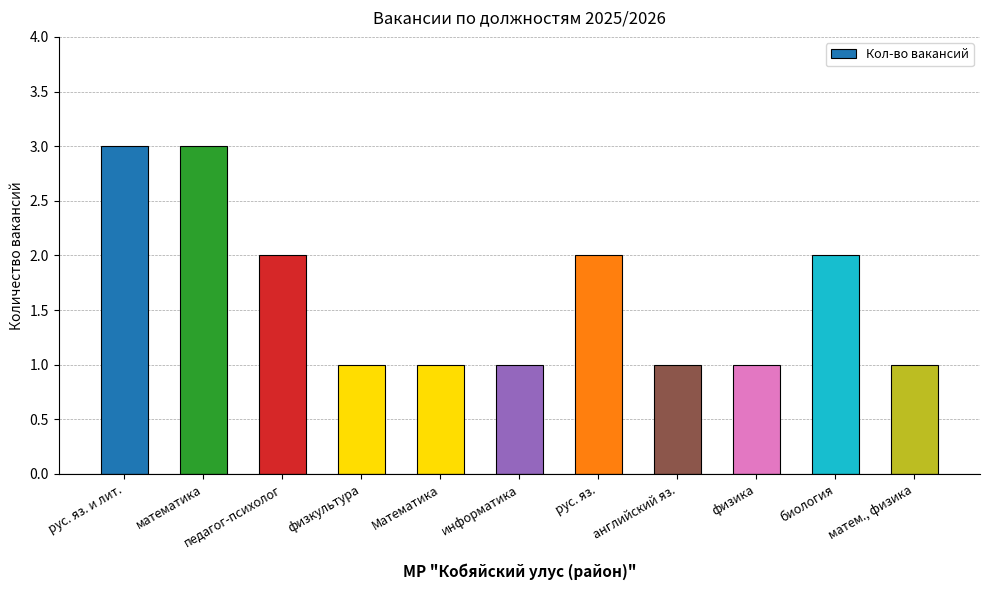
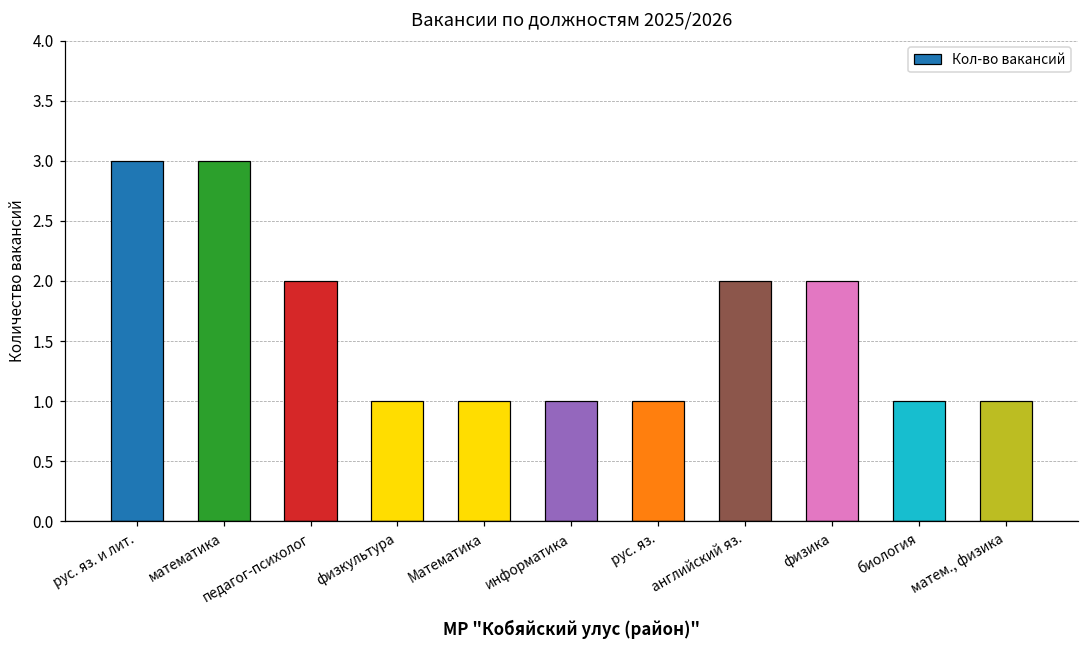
  {
    "рус. яз. и лит.": 3,
    "математика": 3,
    "педагог-психолог": 2,
    "физкультура": 1,
    "Математика": 1,
    "информатика": 1,
-   "рус. яз.": 2,
-   "английский яз.": 1,
-   "физика": 1,
-   "биология": 2,
+   "рус. яз.": 1,
+   "английский яз.": 2,
+   "физика": 2,
+   "биология": 1,
    "матем., физика": 1
  }
